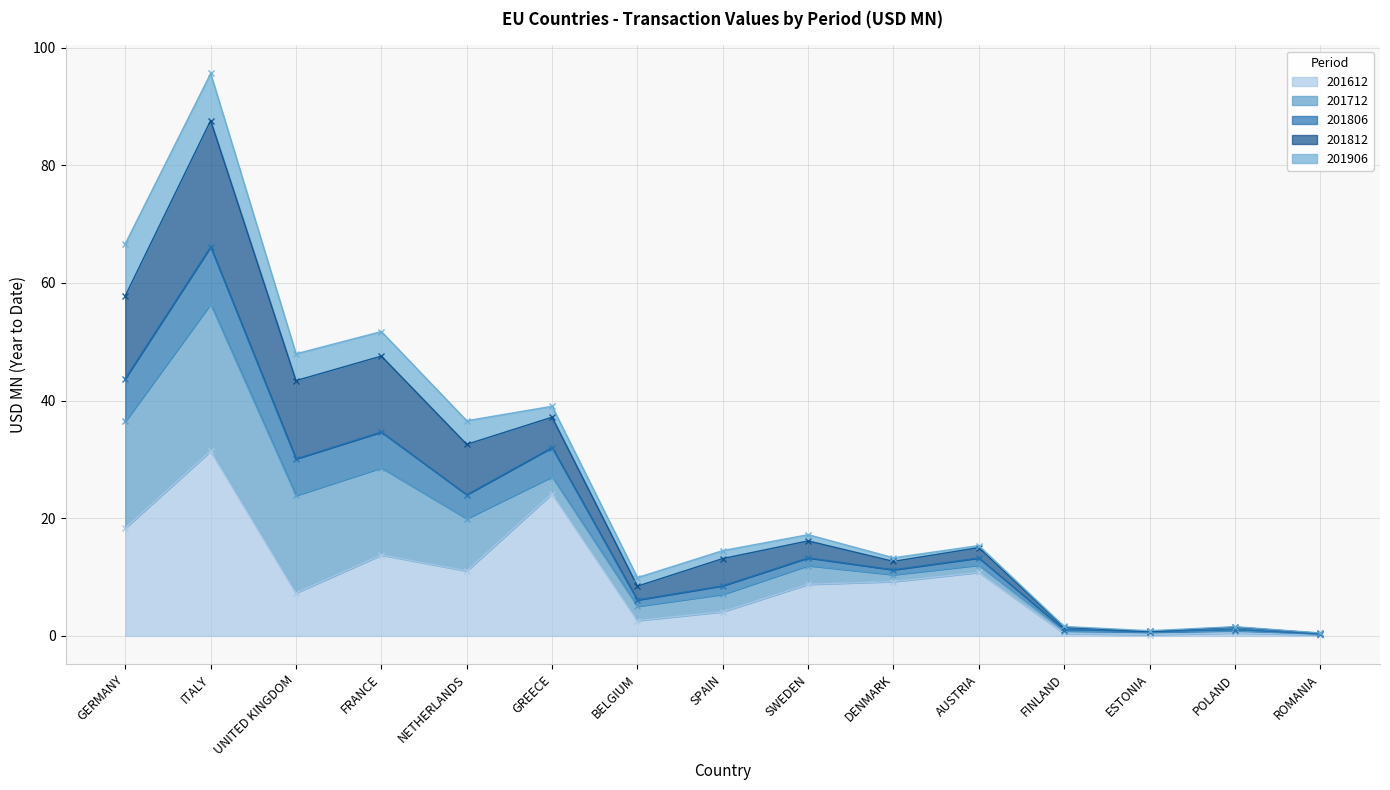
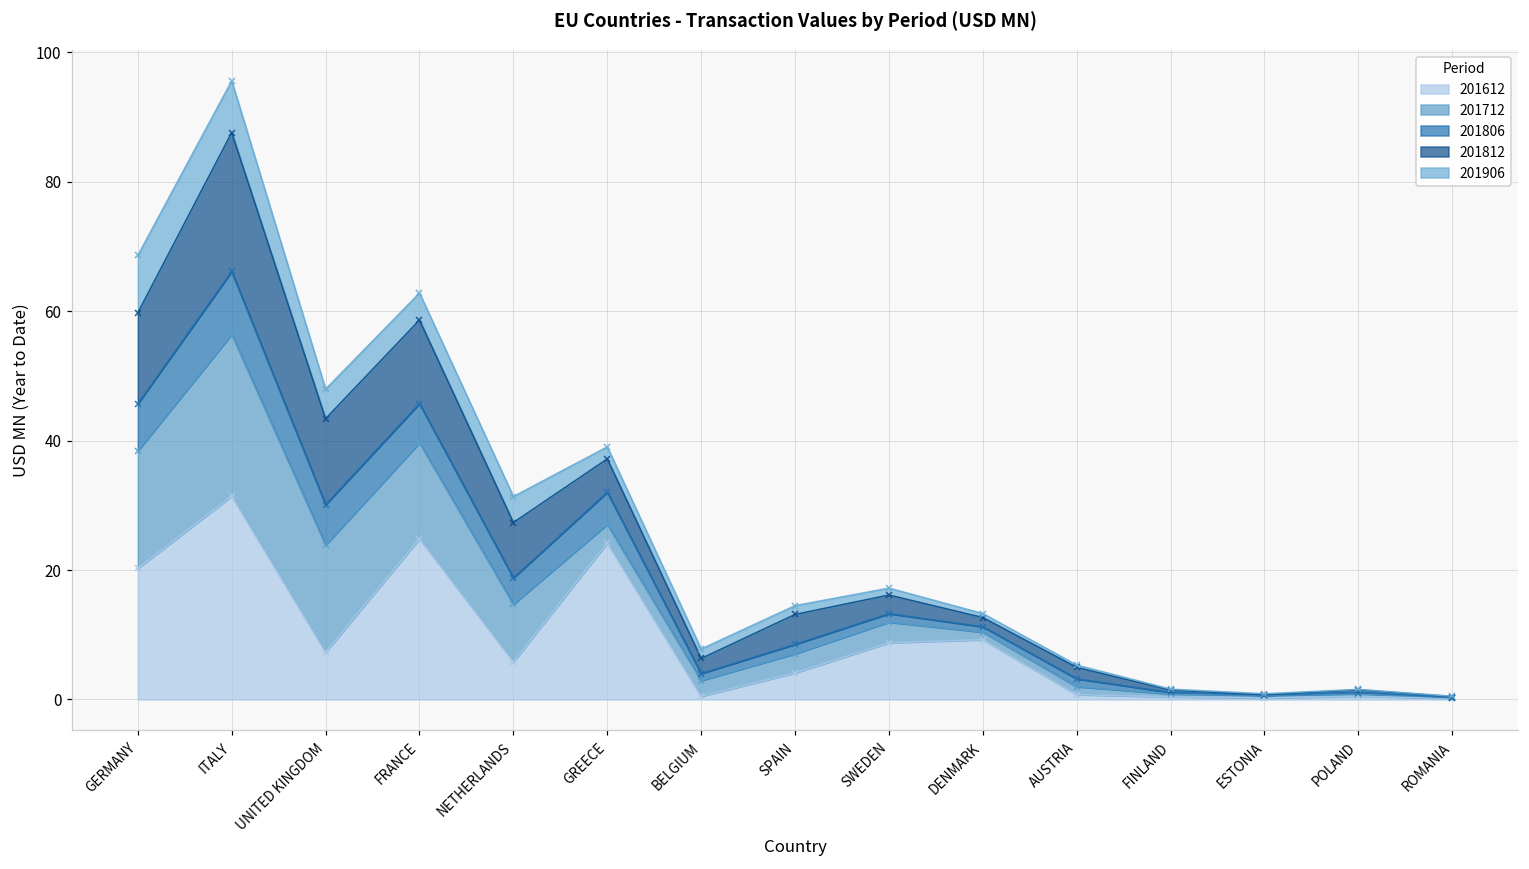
  {
    "201612": {
-     "GERMANY": 18,
+     "GERMANY": 20,
      "ITALY": 31,
      "UNITED KINGDOM": 7,
-     "FRANCE": 14,
-     "NETHERLANDS": 11,
+     "FRANCE": 25,
+     "NETHERLANDS": 6,
      "GREECE": 24,
-     "BELGIUM": 3,
+     "BELGIUM": 0,
      "SPAIN": 4,
      "SWEDEN": 9,
      "DENMARK": 9,
-     "AUSTRIA": 11,
+     "AUSTRIA": 1,
      "FINLAND": 0
    }
  }
